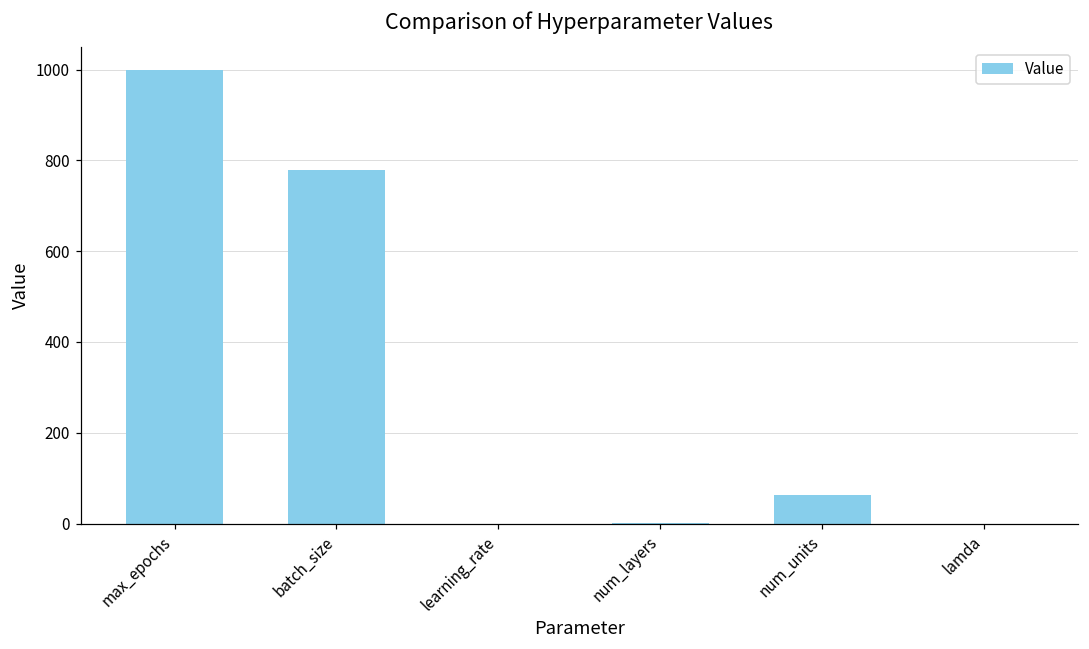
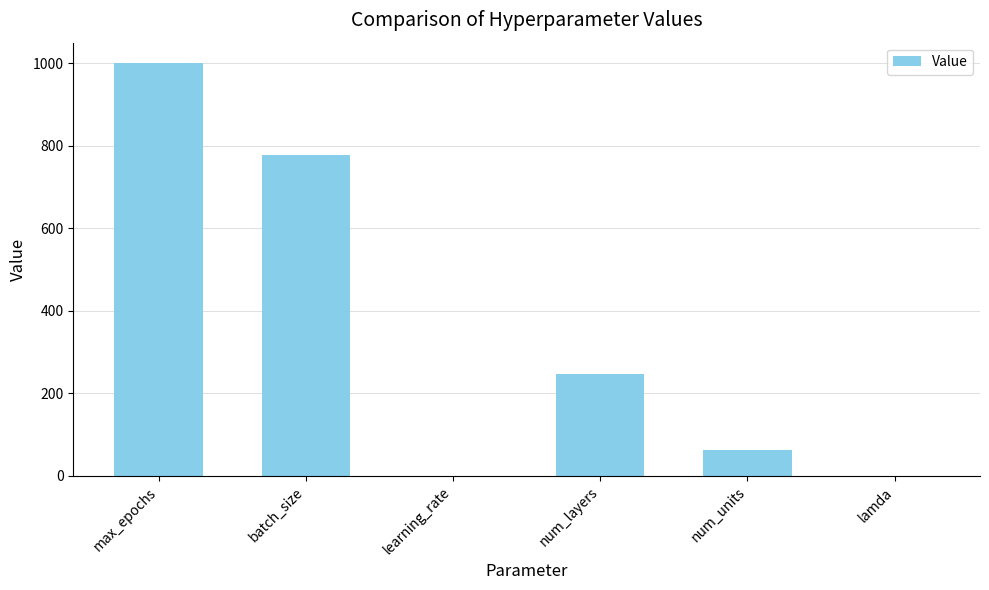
  {
    "max_epochs": 1000,
    "batch_size": 780,
-   "num_layers": 0,
+   "num_layers": 250,
    "num_units": 60,
    "lamda": 0
  }
